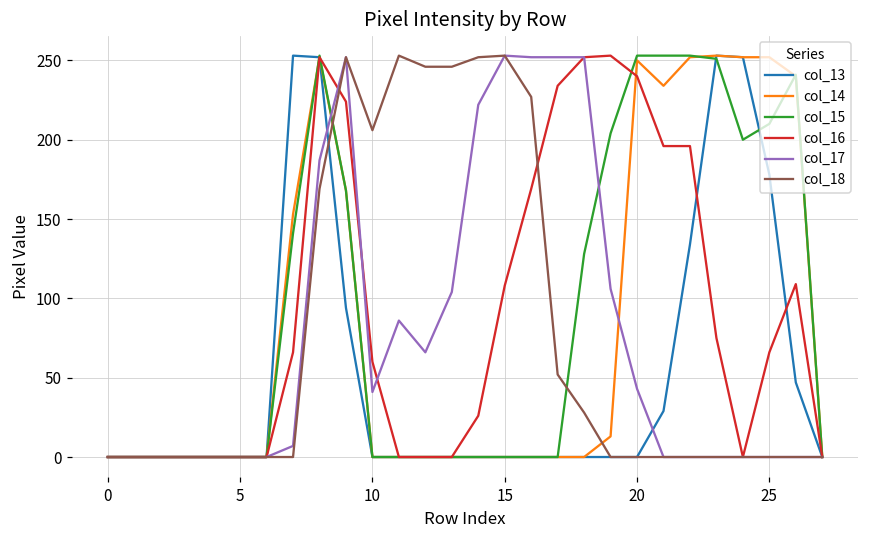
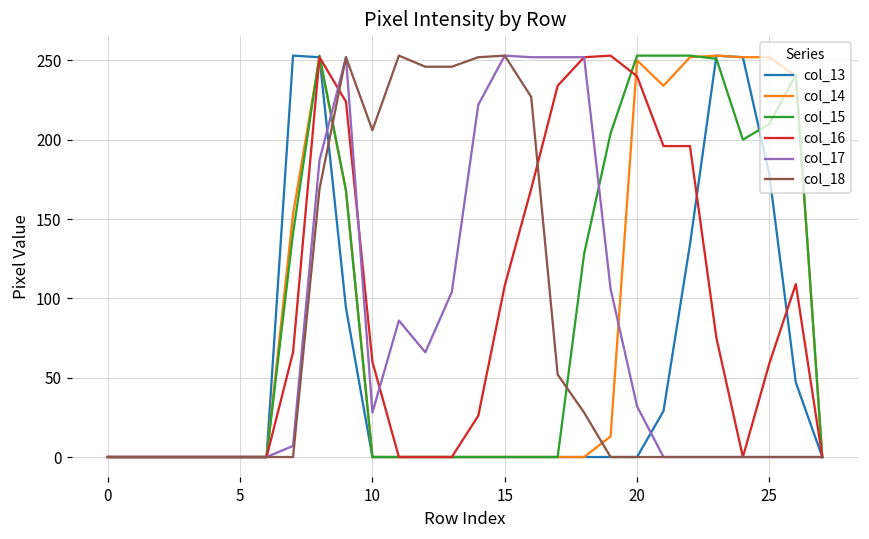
  {
    "col_14": {
      "20": 250
    },
    "col_15": {
      "20": 253
    },
    "col_16": {
      "10": 60,
      "15": 108,
      "20": 240,
-     "25": 66
+     "25": 59
    },
    "col_17": {
-     "10": 41,
-     "20": 43
+     "10": 28,
+     "20": 32
    },
    "col_18": {
      "10": 206
    }
  }
